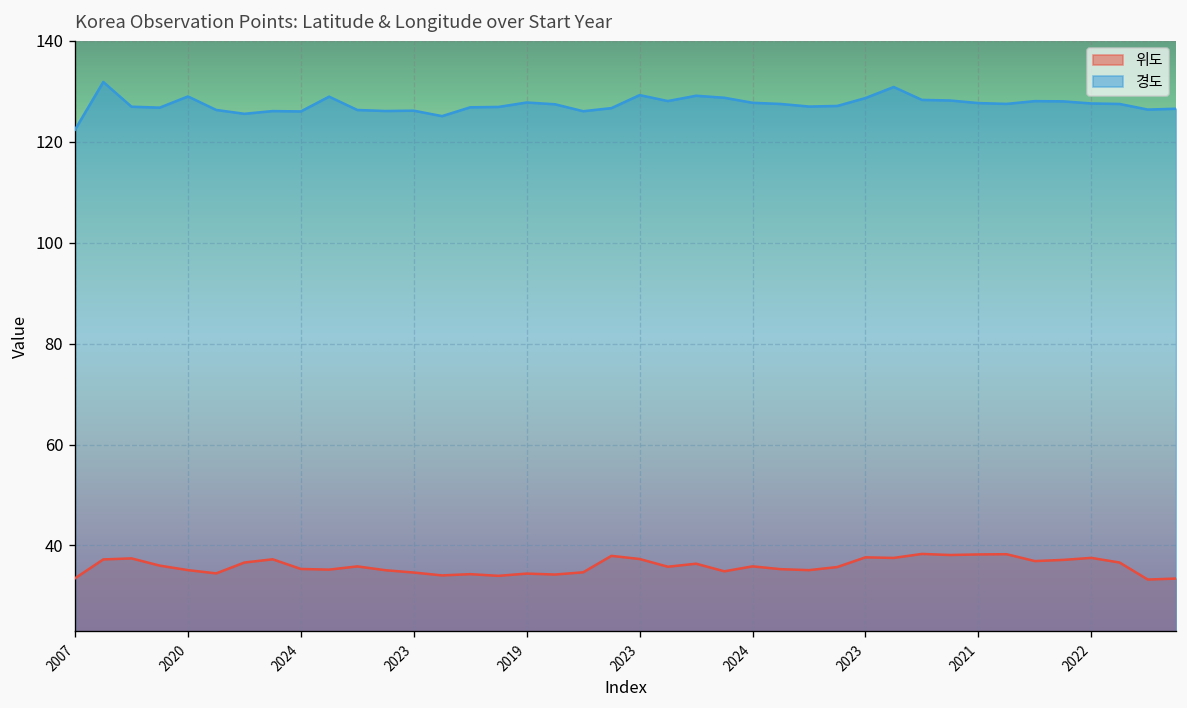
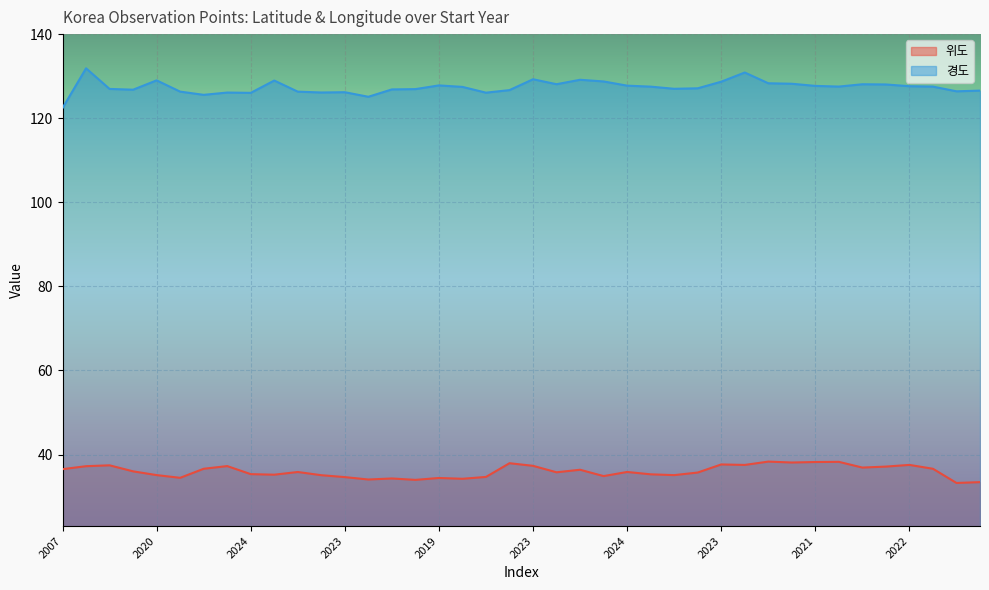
  {
    "위도": {
-     "2007": 33,
+     "2007": 37,
      "2019": 34
    },
    "경도": {
      "2007": 122,
      "2019": 128
    }
  }
